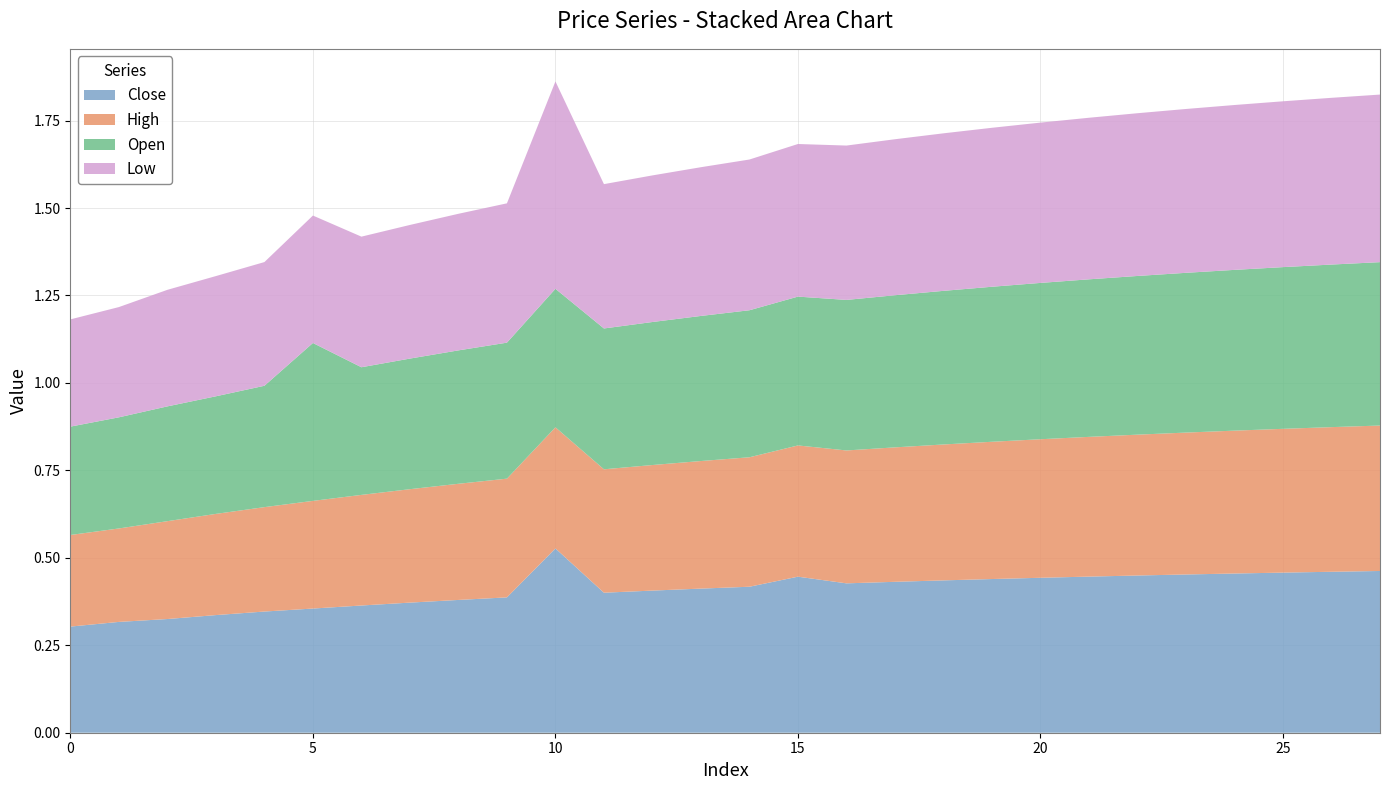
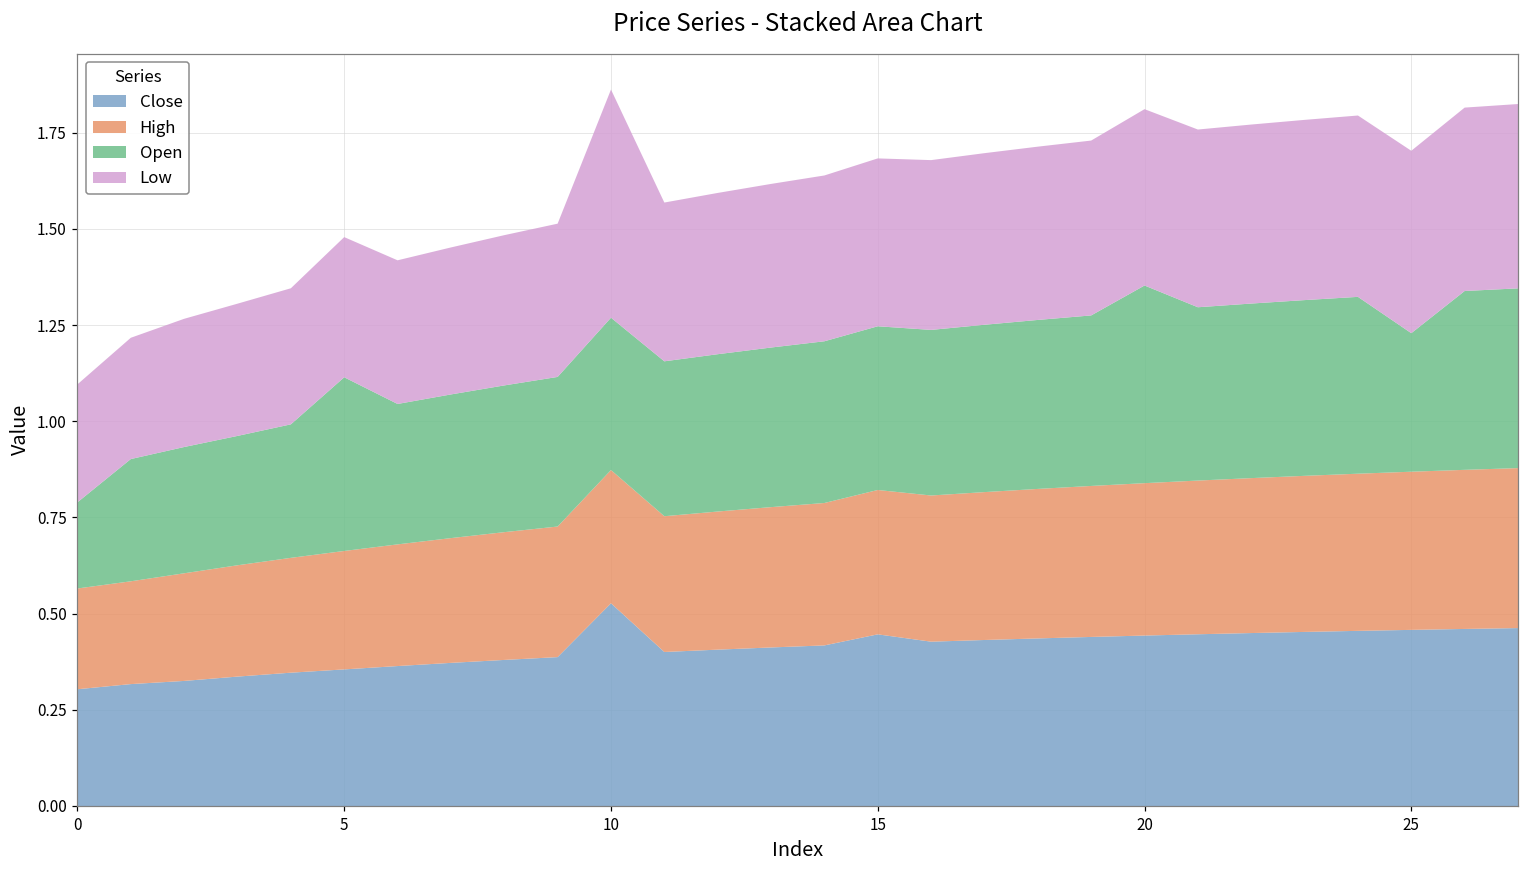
  {
    "Close": {
      "0": 0.30,
      "5": 0.35,
      "10": 0.53,
      "15": 0.45,
      "20": 0.44,
      "25": 0.46
    },
    "High": {
      "0": 0.26,
      "5": 0.31,
      "10": 0.35,
      "15": 0.38,
      "20": 0.40,
      "25": 0.41
    },
    "Open": {
-     "0": 0.31,
+     "0": 0.22,
      "5": 0.45,
      "10": 0.40,
      "15": 0.43,
-     "20": 0.45,
-     "25": 0.46
+     "20": 0.51,
+     "25": 0.36
    },
    "Low": {
      "0": 0.31,
      "5": 0.36,
      "10": 0.59,
      "15": 0.44,
      "20": 0.46,
      "25": 0.47
    }
  }
